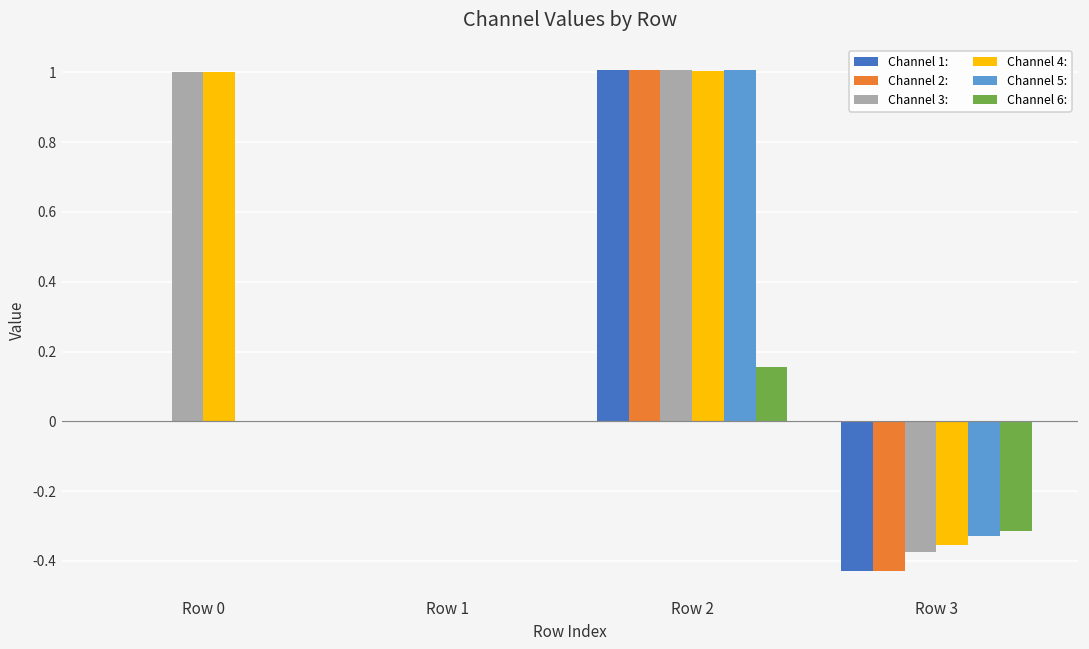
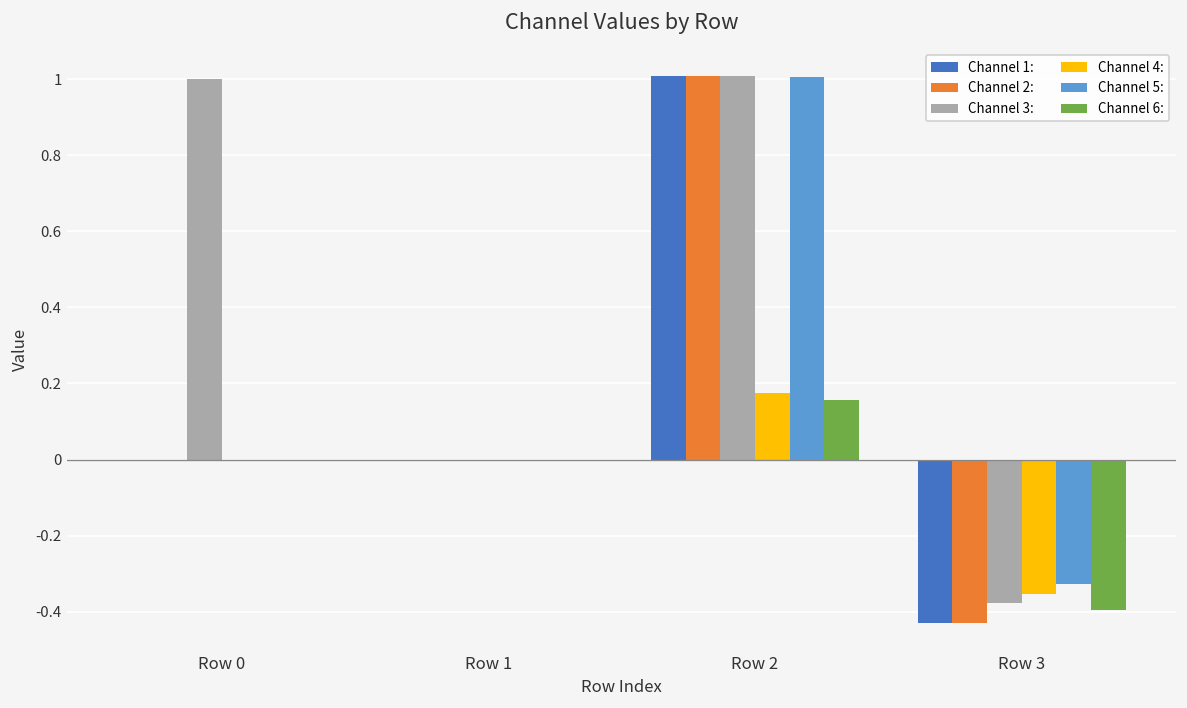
  {
    "Channel 2:": {
      "Row 2": 1.01,
      "Row 3": -0.43
    },
    "Channel 3:": {
      "Row 0": 1.00,
      "Row 2": 1.01,
      "Row 3": -0.38
    },
    "Channel 4:": {
-     "Row 0": 1,
-     "Row 2": 1.01,
+     "Row 0": 0,
+     "Row 2": 0.18,
      "Row 3": -0.35
    },
    "Channel 6:": {
      "Row 2": 0.16,
-     "Row 3": -0.32
+     "Row 3": -0.40
    }
  }
